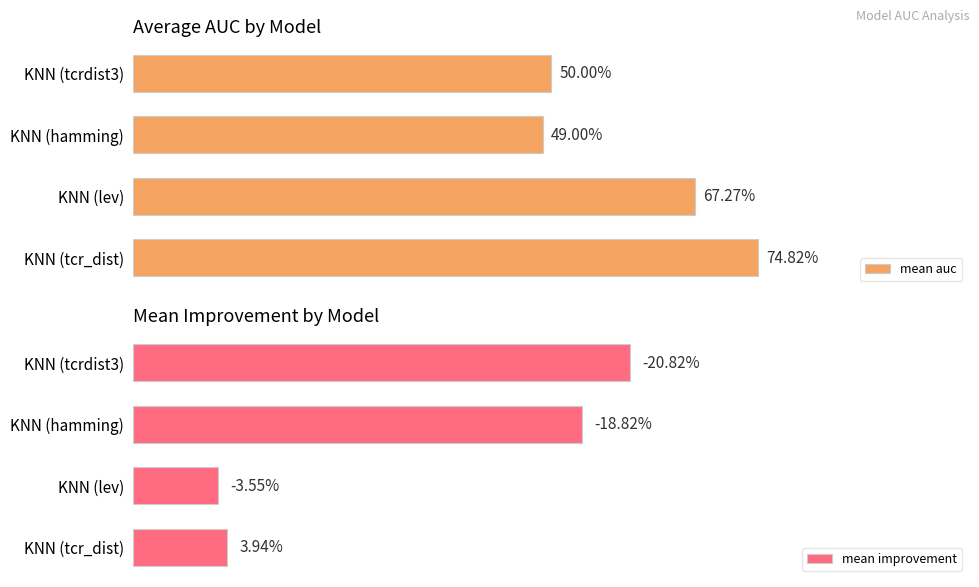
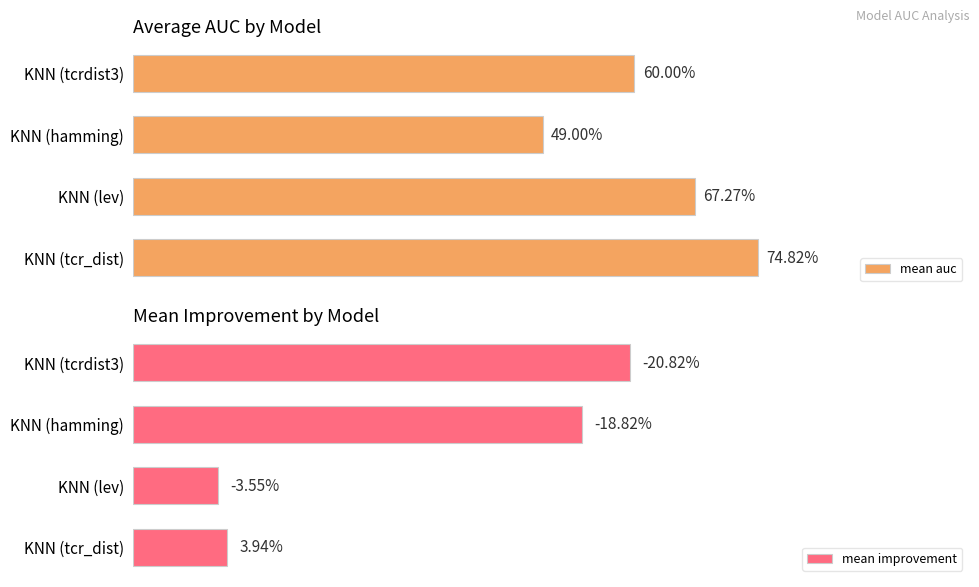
  {
    "Average AUC by Model": {
-     "KNN (tcrdist3)": "50.00%",
+     "KNN (tcrdist3)": "60.00%",
      "KNN (hamming)": "49.00%",
      "KNN (lev)": "67.27%",
      "KNN (tcr_dist)": "74.82%"
    },
    "Mean Improvement by Model": {
      "KNN (tcr_dist)": "3.94%"
    }
  }
